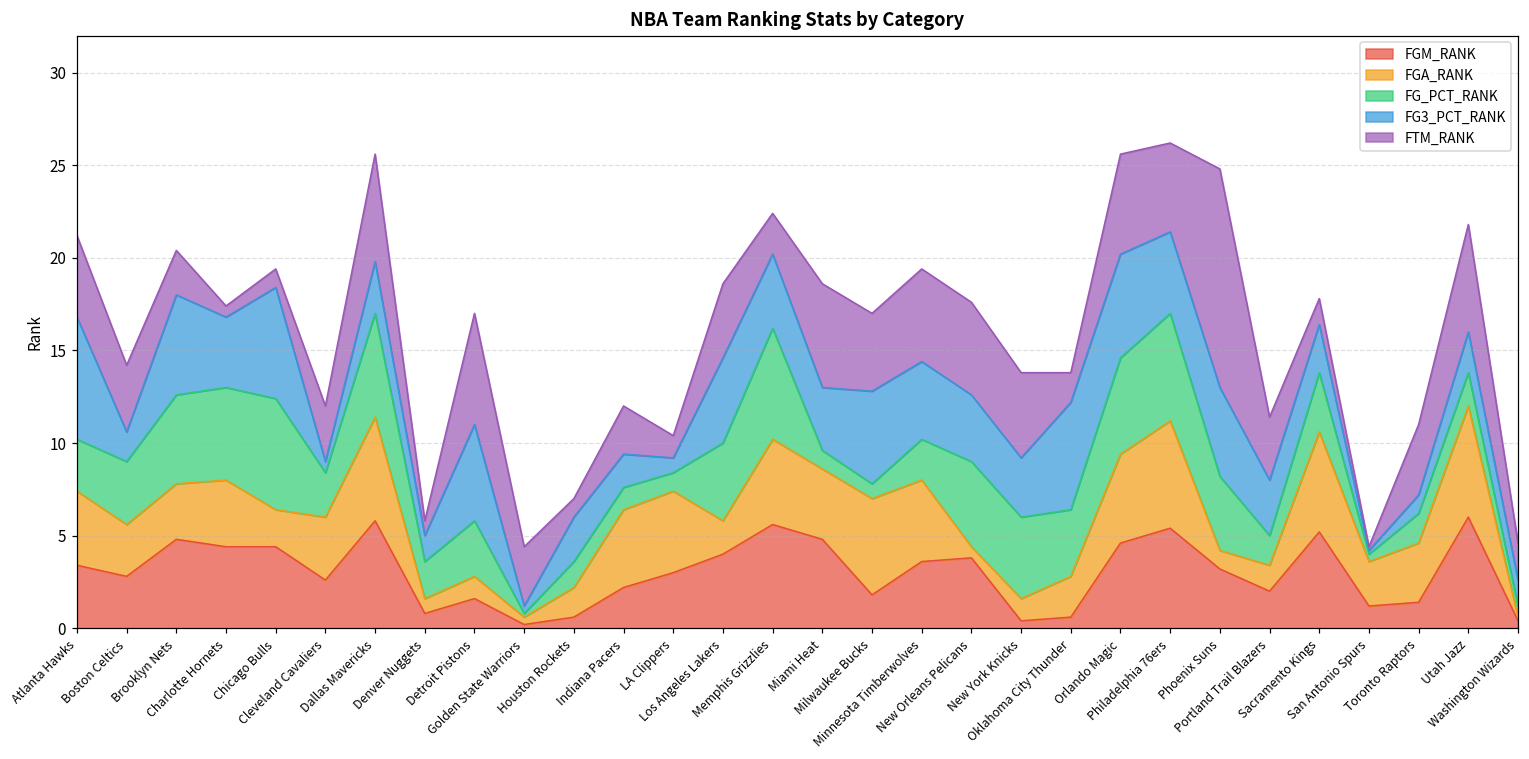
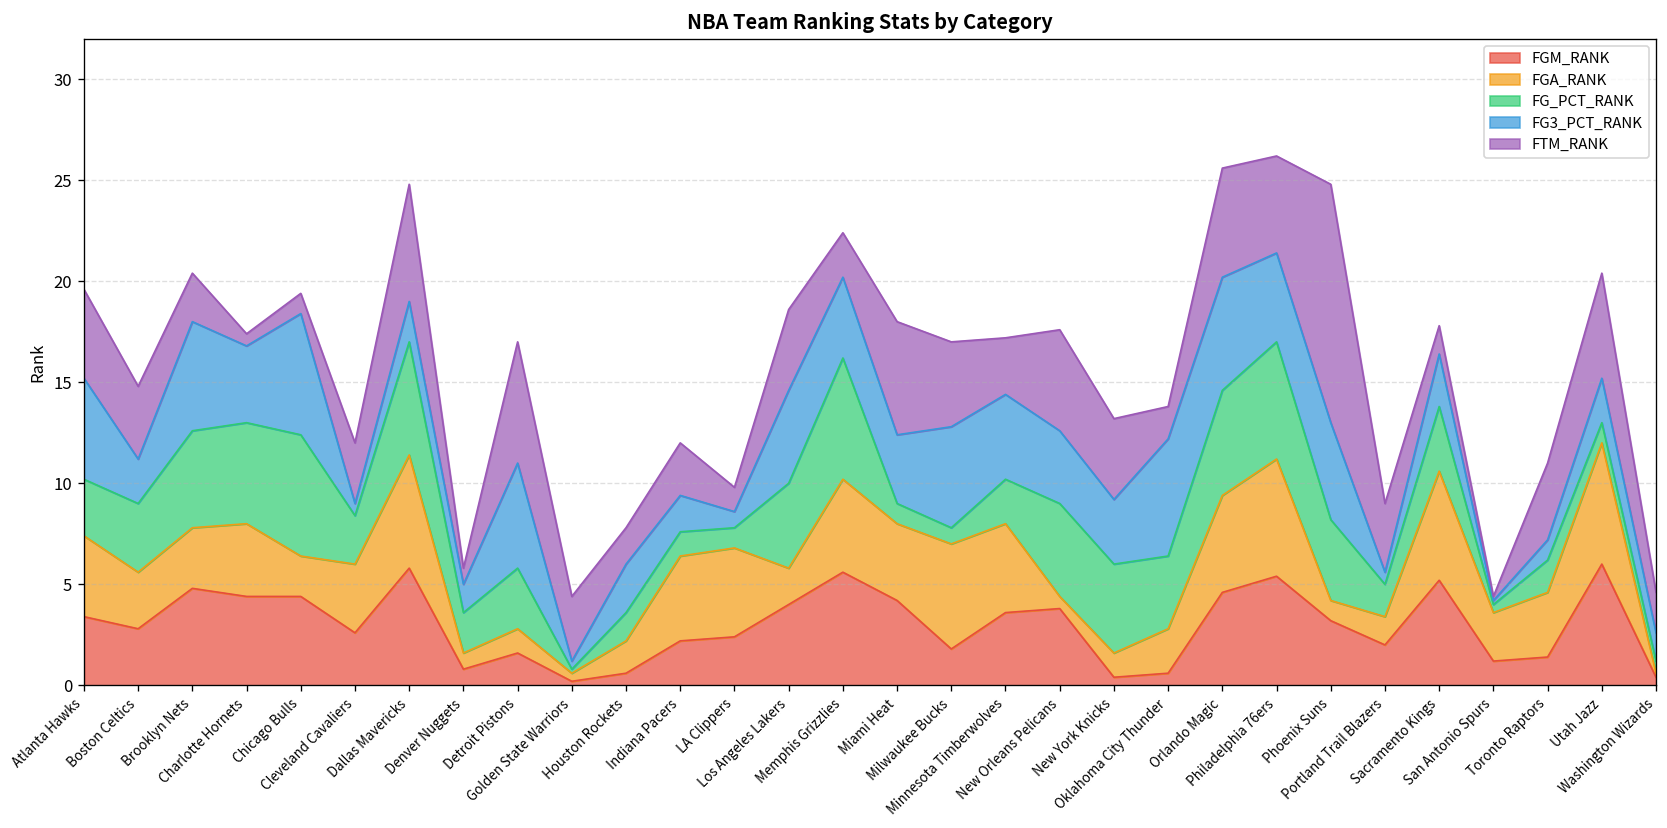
  {
    "FGM_RANK": {
      "Atlanta Hawks": 3.4,
      "Boston Celtics": 2.8,
      "Brooklyn Nets": 4.8,
      "Charlotte Hornets": 4.4,
      "Chicago Bulls": 4.4,
      "Cleveland Cavaliers": 2.6,
      "Dallas Mavericks": 5.8,
      "Denver Nuggets": 0.8,
      "Detroit Pistons": 1.6,
      "Golden State Warriors": 0.2,
      "Houston Rockets": 0.6,
      "Indiana Pacers": 2.2,
-     "LA Clippers": 3.0,
+     "LA Clippers": 2.4,
      "Los Angeles Lakers": 4.0,
      "Memphis Grizzlies": 5.6,
-     "Miami Heat": 4.8,
+     "Miami Heat": 4.2,
      "Milwaukee Bucks": 1.8,
      "Minnesota Timberwolves": 3.6,
      "New Orleans Pelicans": 3.8,
      "New York Knicks": 0.4,
      "Oklahoma City Thunder": 0.6,
      "Orlando Magic": 4.6,
      "Philadelphia 76ers": 5.4,
      "Phoenix Suns": 3.2,
      "Portland Trail Blazers": 2.0,
      "Sacramento Kings": 5.2,
      "San Antonio Spurs": 1.2,
      "Toronto Raptors": 1.4,
      "Utah Jazz": 6.0,
      "Washington Wizards": 0.4
    },
    "FGA_RANK": {
      "Atlanta Hawks": 4.0,
      "Boston Celtics": 2.8,
      "Brooklyn Nets": 3.0,
      "Charlotte Hornets": 3.6,
      "Chicago Bulls": 2.0,
      "Cleveland Cavaliers": 3.4,
      "Dallas Mavericks": 5.6,
      "Denver Nuggets": 0.8,
      "Detroit Pistons": 1.2,
      "Golden State Warriors": 0.4,
      "Houston Rockets": 1.6,
      "Indiana Pacers": 4.2,
      "LA Clippers": 4.4,
      "Los Angeles Lakers": 1.8,
      "Memphis Grizzlies": 4.6,
      "Miami Heat": 3.8,
      "Milwaukee Bucks": 5.2,
      "Minnesota Timberwolves": 4.4,
      "New Orleans Pelicans": 0.6,
      "New York Knicks": 1.2,
      "Oklahoma City Thunder": 2.2,
      "Orlando Magic": 4.8,
      "Philadelphia 76ers": 5.8,
      "Phoenix Suns": 1.0,
      "Portland Trail Blazers": 1.4,
      "Sacramento Kings": 5.4,
      "San Antonio Spurs": 2.4,
      "Toronto Raptors": 3.2,
      "Utah Jazz": 6.0,
      "Washington Wizards": 0.2
    },
    "FG_PCT_RANK": {
      "Atlanta Hawks": 2.8,
      "Boston Celtics": 3.4,
      "Brooklyn Nets": 4.8,
      "Charlotte Hornets": 5.0,
      "Chicago Bulls": 6.0,
      "Cleveland Cavaliers": 2.4,
      "Dallas Mavericks": 5.6,
      "Denver Nuggets": 2.0,
      "Detroit Pistons": 3.0,
      "Golden State Warriors": 0.2,
      "Houston Rockets": 1.4,
      "Indiana Pacers": 1.2,
      "LA Clippers": 1.0,
      "Los Angeles Lakers": 4.2,
      "Memphis Grizzlies": 6.0,
      "Miami Heat": 1.0,
      "Milwaukee Bucks": 0.8,
      "Minnesota Timberwolves": 2.2,
      "New Orleans Pelicans": 4.6,
      "New York Knicks": 4.4,
      "Oklahoma City Thunder": 3.6,
      "Orlando Magic": 5.2,
      "Philadelphia 76ers": 5.8,
      "Phoenix Suns": 4.0,
      "Portland Trail Blazers": 1.6,
      "Sacramento Kings": 3.2,
      "San Antonio Spurs": 0.4,
      "Toronto Raptors": 1.6,
-     "Utah Jazz": 1.8,
+     "Utah Jazz": 1.0,
      "Washington Wizards": 0.6
    },
    "FG3_PCT_RANK": {
-     "Atlanta Hawks": 6.6,
-     "Boston Celtics": 1.6,
+     "Atlanta Hawks": 5.0,
+     "Boston Celtics": 2.2,
      "Brooklyn Nets": 5.4,
      "Charlotte Hornets": 3.8,
      "Chicago Bulls": 6.0,
      "Cleveland Cavaliers": 0.6,
-     "Dallas Mavericks": 2.8,
+     "Dallas Mavericks": 2.0,
      "Denver Nuggets": 1.4,
      "Detroit Pistons": 5.2,
      "Golden State Warriors": 0.4,
      "Houston Rockets": 2.4,
      "Indiana Pacers": 1.8,
      "LA Clippers": 0.8,
      "Los Angeles Lakers": 4.6,
      "Memphis Grizzlies": 4.0,
      "Miami Heat": 3.4,
      "Milwaukee Bucks": 5.0,
      "Minnesota Timberwolves": 4.2,
      "New Orleans Pelicans": 3.6,
      "New York Knicks": 3.2,
      "Oklahoma City Thunder": 5.8,
      "Orlando Magic": 5.6,
      "Philadelphia 76ers": 4.4,
      "Phoenix Suns": 4.8,
-     "Portland Trail Blazers": 3.0,
+     "Portland Trail Blazers": 0.6,
      "Sacramento Kings": 2.6,
      "San Antonio Spurs": 0.2,
      "Toronto Raptors": 1.0,
      "Utah Jazz": 2.2,
      "Washington Wizards": 1.4
    },
    "FTM_RANK": {
      "Atlanta Hawks": 4.4,
      "Boston Celtics": 3.6,
      "Brooklyn Nets": 2.4,
      "Charlotte Hornets": 0.6,
      "Chicago Bulls": 1.0,
      "Cleveland Cavaliers": 3.0,
      "Dallas Mavericks": 5.8,
      "Denver Nuggets": 0.8,
      "Detroit Pistons": 6.0,
      "Golden State Warriors": 3.2,
-     "Houston Rockets": 1.0,
+     "Houston Rockets": 1.8,
      "Indiana Pacers": 2.6,
      "LA Clippers": 1.2,
      "Los Angeles Lakers": 4.0,
      "Memphis Grizzlies": 2.2,
      "Miami Heat": 5.6,
      "Milwaukee Bucks": 4.2,
-     "Minnesota Timberwolves": 5.0,
+     "Minnesota Timberwolves": 2.8,
      "New Orleans Pelicans": 5.0,
-     "New York Knicks": 4.6,
+     "New York Knicks": 4.0,
      "Oklahoma City Thunder": 1.6,
      "Orlando Magic": 5.4,
      "Philadelphia 76ers": 4.8,
      "Phoenix Suns": 11.8,
      "Portland Trail Blazers": 3.4,
      "Sacramento Kings": 1.4,
      "San Antonio Spurs": 0.2,
      "Toronto Raptors": 3.8,
-     "Utah Jazz": 5.8,
+     "Utah Jazz": 5.2,
      "Washington Wizards": 2.0
    }
  }
